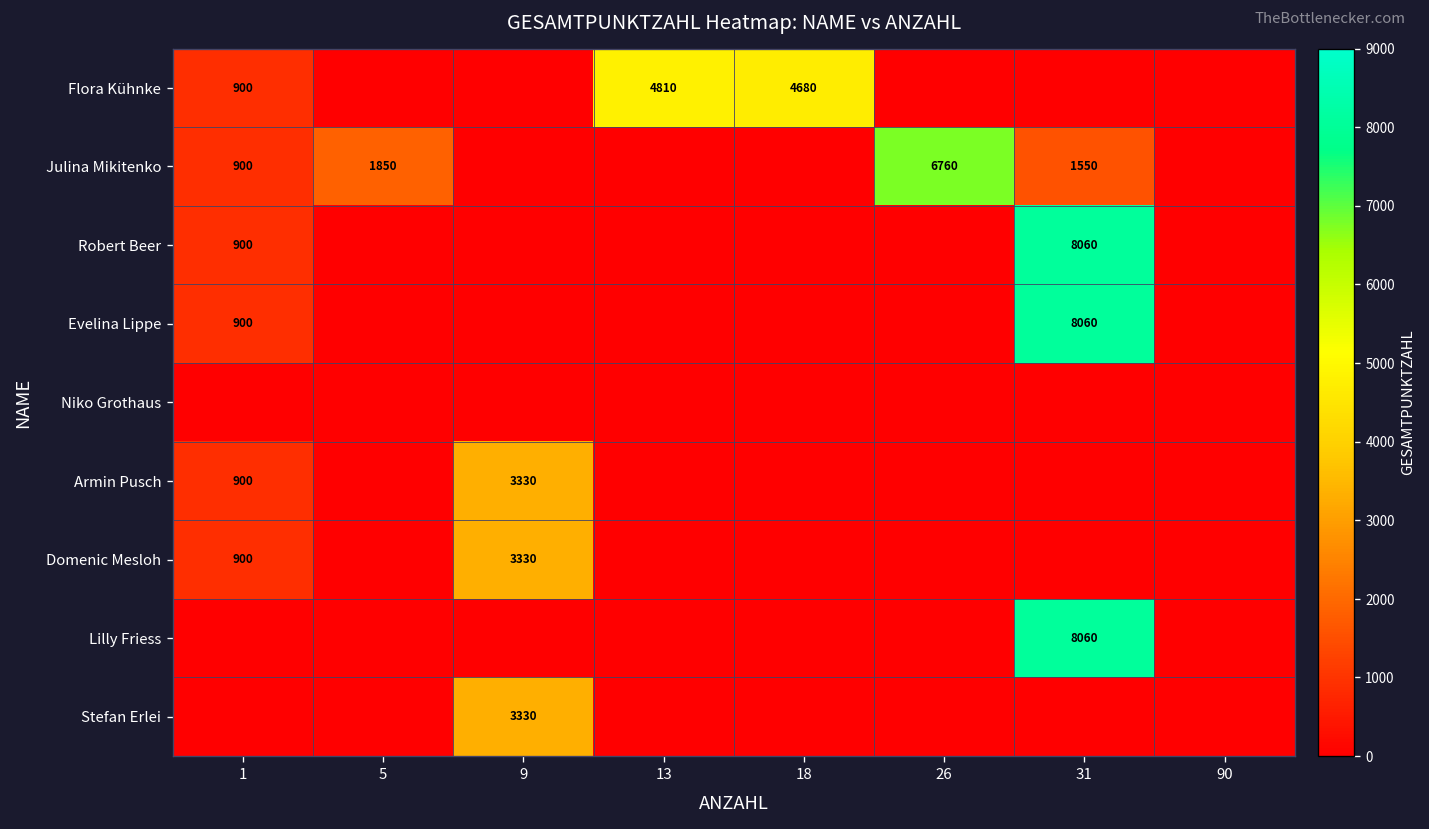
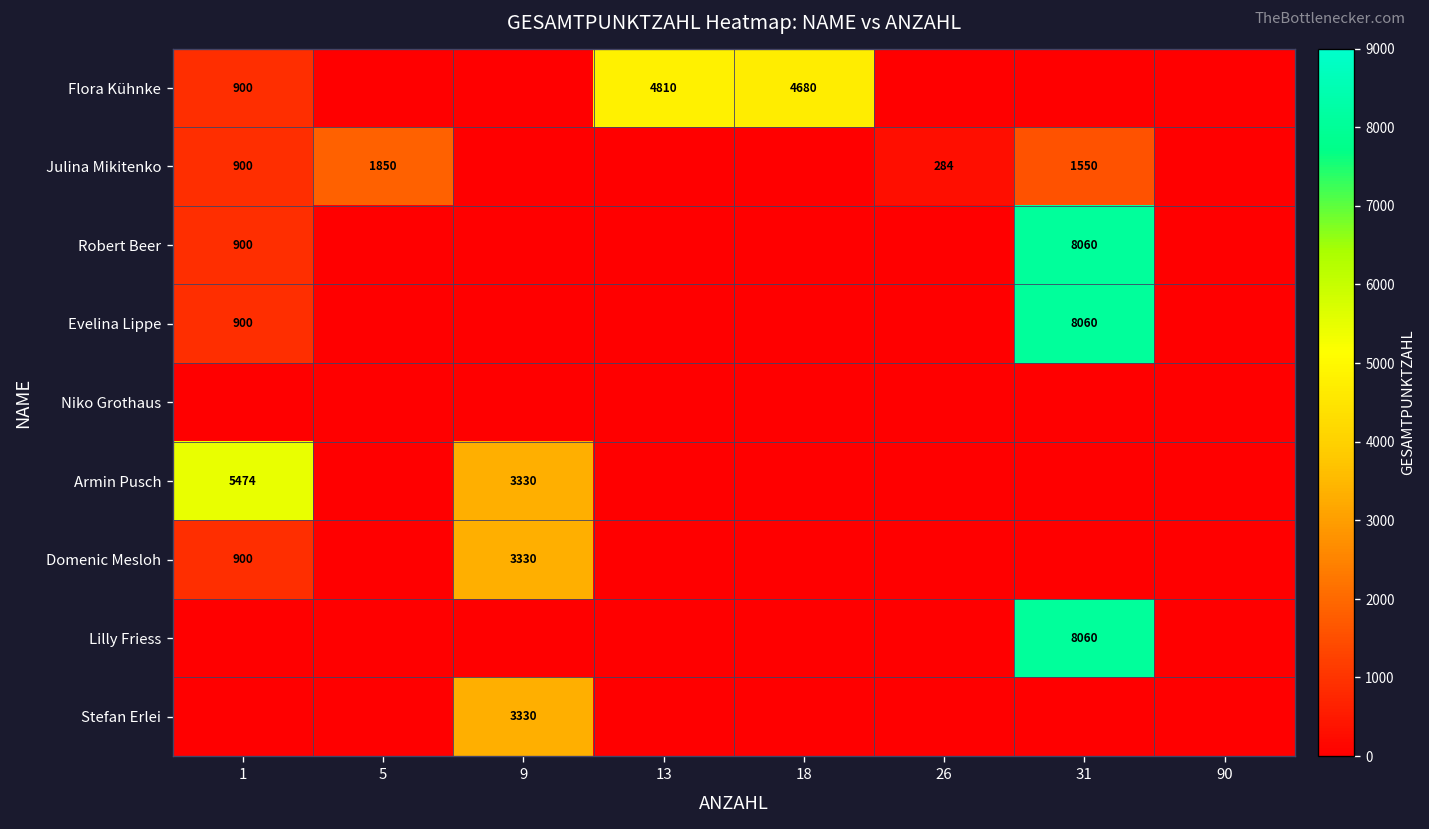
  {
    "Flora Kühnke": {
      "1": 900,
      "13": 4810,
      "18": 4680
    },
    "Julina Mikitenko": {
      "1": 900,
      "5": 1850,
-     "26": 6760,
+     "26": 284,
      "31": 1550
    },
    "Robert Beer": {
      "1": 900,
      "31": 8060
    },
    "Evelina Lippe": {
      "1": 900,
      "31": 8060
    },
    "Armin Pusch": {
-     "1": 900,
+     "1": 5474,
      "9": 3330
    },
    "Domenic Mesloh": {
      "1": 900,
      "9": 3330
    },
    "Lilly Friess": {
      "31": 8060
    },
    "Stefan Erlei": {
      "9": 3330
    }
  }
